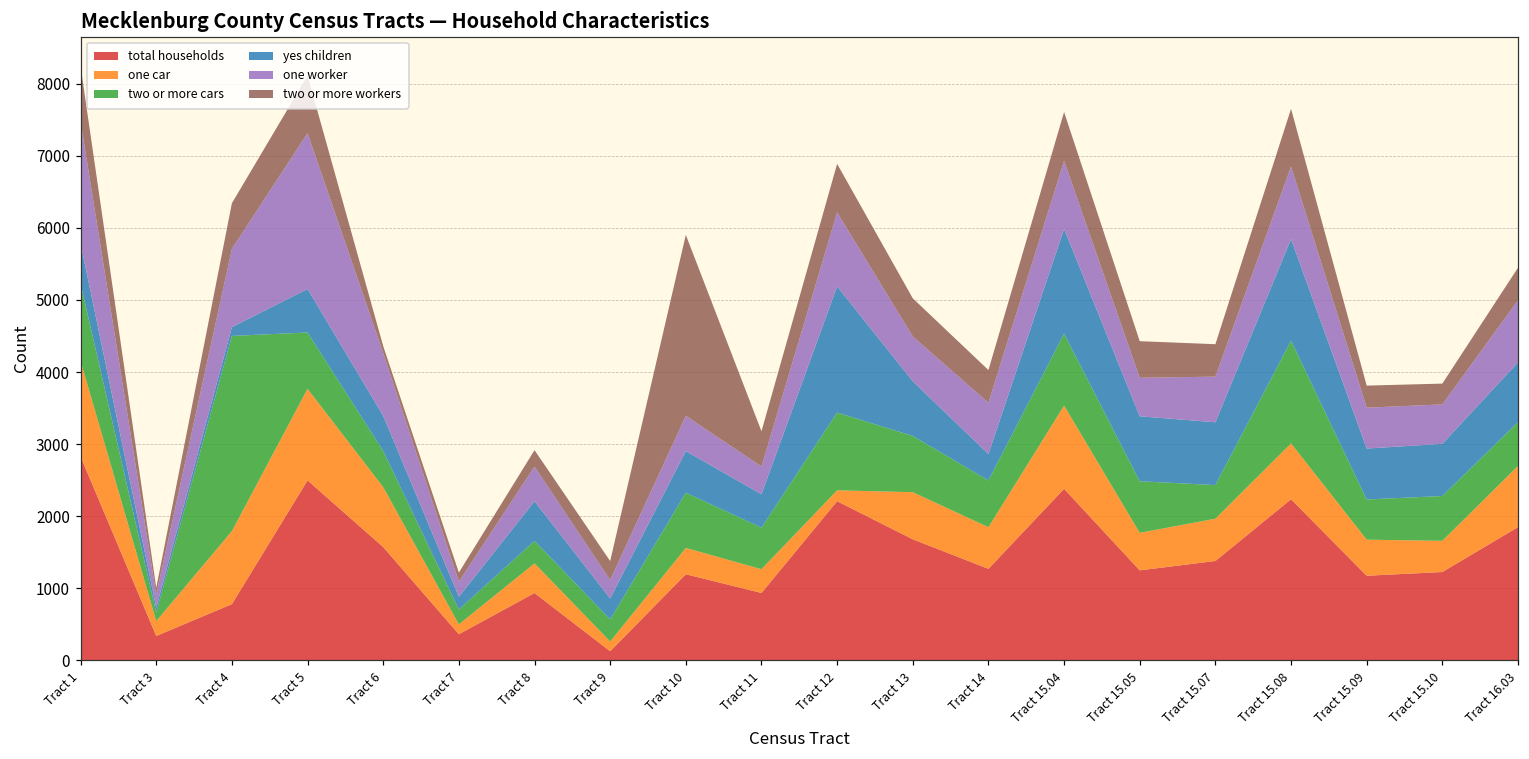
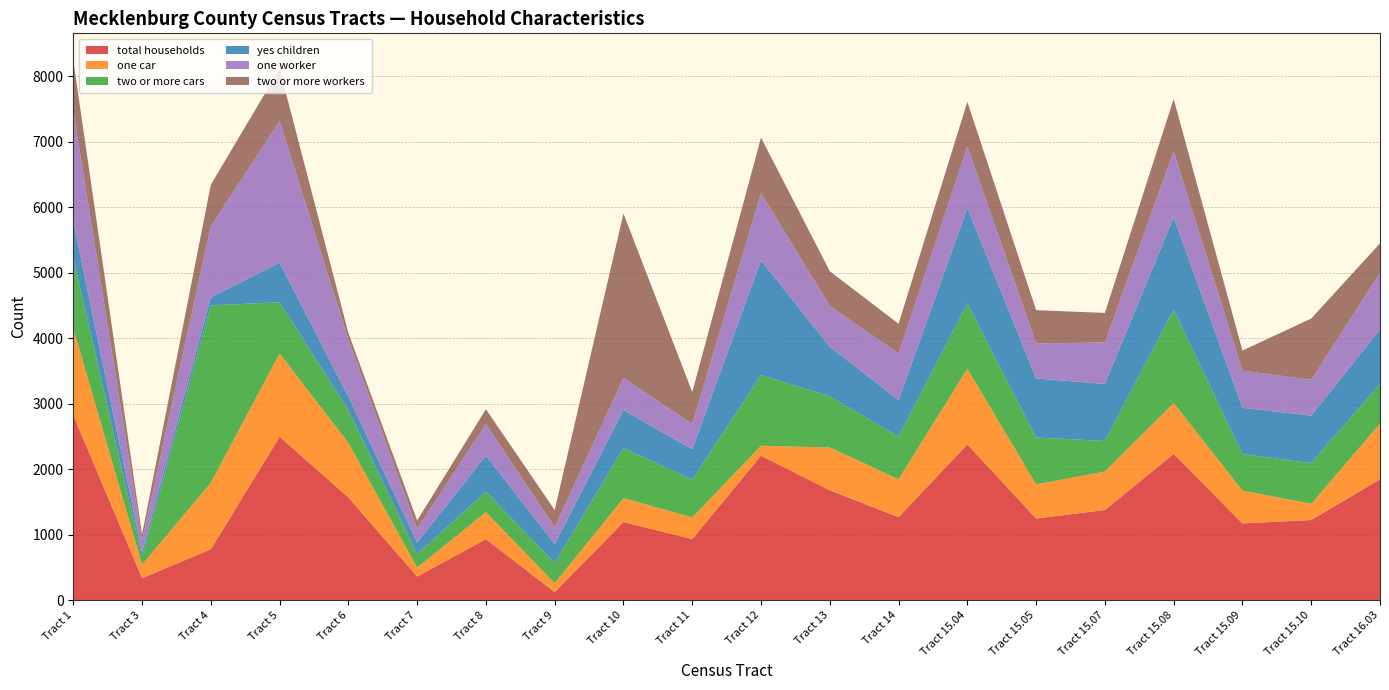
  {
    "total households": {
      "Tract 1": 2800,
      "Tract 3": 300,
      "Tract 4": 800,
      "Tract 5": 2500,
      "Tract 6": 1600,
      "Tract 7": 400,
      "Tract 8": 900,
      "Tract 9": 100,
      "Tract 10": 1200,
      "Tract 11": 900,
      "Tract 12": 2200,
      "Tract 13": 1700,
      "Tract 14": 1300,
      "Tract 15.04": 2400,
      "Tract 15.05": 1200,
      "Tract 15.07": 1400,
      "Tract 15.08": 2200,
      "Tract 15.09": 1200,
      "Tract 15.10": 1200,
      "Tract 16.03": 1800
    },
    "one car": {
      "Tract 1": 1300,
      "Tract 3": 200,
      "Tract 4": 1000,
      "Tract 5": 1300,
      "Tract 6": 800,
      "Tract 7": 100,
      "Tract 8": 400,
      "Tract 9": 100,
      "Tract 10": 400,
      "Tract 11": 300,
      "Tract 12": 200,
      "Tract 13": 700,
      "Tract 14": 600,
      "Tract 15.04": 1200,
      "Tract 15.05": 500,
      "Tract 15.07": 600,
      "Tract 15.08": 800,
      "Tract 15.09": 500,
-     "Tract 15.10": 400,
+     "Tract 15.10": 200,
      "Tract 16.03": 800
    },
    "two or more cars": {
      "Tract 1": 1100,
      "Tract 3": 100,
      "Tract 4": 2700,
      "Tract 5": 800,
      "Tract 6": 500,
      "Tract 7": 200,
      "Tract 8": 300,
      "Tract 9": 300,
      "Tract 10": 800,
      "Tract 11": 600,
      "Tract 12": 1100,
      "Tract 13": 800,
      "Tract 14": 600,
      "Tract 15.04": 1000,
      "Tract 15.05": 700,
      "Tract 15.07": 500,
      "Tract 15.08": 1400,
      "Tract 15.09": 600,
      "Tract 15.10": 600,
      "Tract 16.03": 600
    },
    "yes children": {
      "Tract 1": 600,
      "Tract 3": 100,
      "Tract 4": 100,
      "Tract 5": 600,
-     "Tract 6": 500,
+     "Tract 6": 200,
      "Tract 7": 200,
      "Tract 8": 600,
      "Tract 9": 300,
      "Tract 10": 600,
      "Tract 11": 500,
      "Tract 12": 1800,
      "Tract 13": 800,
-     "Tract 14": 400,
+     "Tract 14": 600,
      "Tract 15.04": 1500,
      "Tract 15.05": 900,
      "Tract 15.07": 900,
      "Tract 15.08": 1400,
      "Tract 15.09": 700,
      "Tract 15.10": 700,
      "Tract 16.03": 800
    },
    "one worker": {
      "Tract 1": 1700,
      "Tract 3": 200,
      "Tract 4": 1100,
      "Tract 5": 2200,
      "Tract 6": 900,
      "Tract 7": 200,
      "Tract 8": 500,
      "Tract 9": 300,
      "Tract 10": 500,
      "Tract 11": 400,
      "Tract 12": 1000,
      "Tract 13": 600,
      "Tract 14": 700,
      "Tract 15.04": 900,
      "Tract 15.05": 500,
      "Tract 15.07": 600,
      "Tract 15.08": 1000,
      "Tract 15.09": 600,
      "Tract 15.10": 500,
      "Tract 16.03": 900
    },
    "two or more workers": {
      "Tract 1": 800,
      "Tract 3": 100,
      "Tract 4": 600,
      "Tract 6": 100,
      "Tract 7": 100,
      "Tract 8": 200,
      "Tract 9": 300,
      "Tract 10": 2500,
      "Tract 11": 500,
-     "Tract 12": 700,
+     "Tract 12": 800,
      "Tract 13": 500,
      "Tract 14": 500,
      "Tract 15.04": 700,
      "Tract 15.05": 500,
      "Tract 15.07": 500,
      "Tract 15.08": 800,
      "Tract 15.09": 300,
-     "Tract 15.10": 300,
+     "Tract 15.10": 900,
      "Tract 16.03": 500
    }
  }
